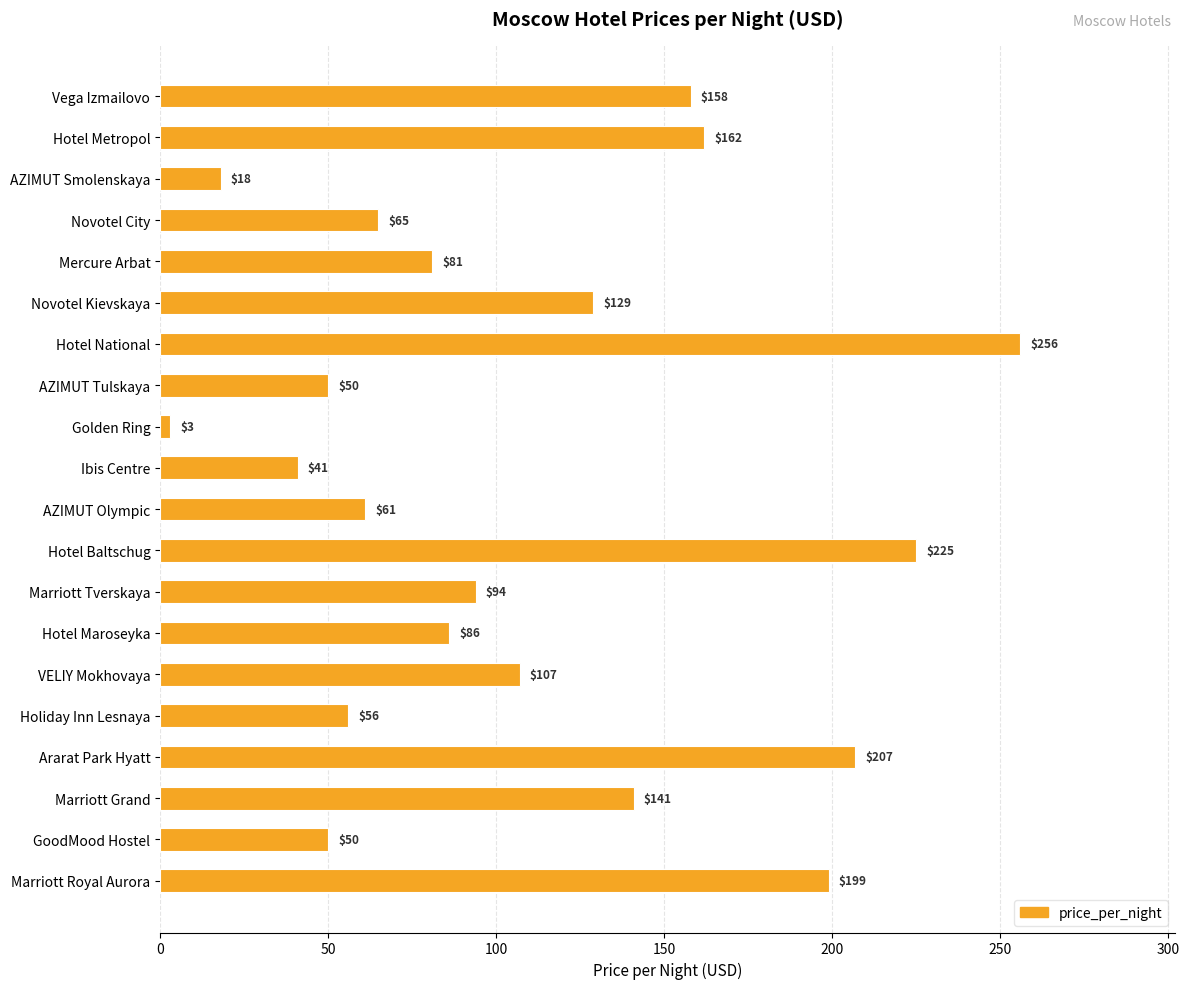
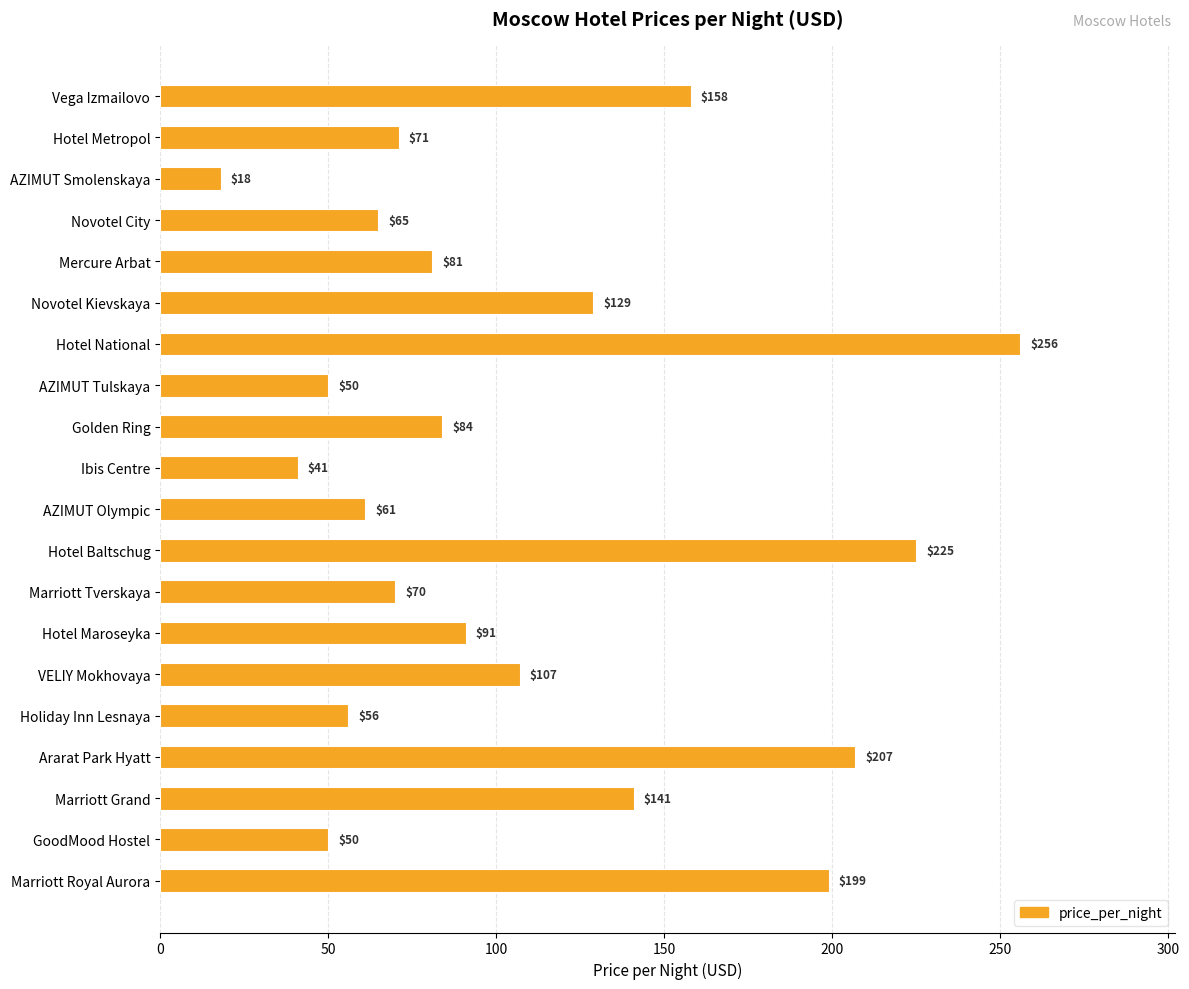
  {
    "Vega Izmailovo": "$158",
-   "Hotel Metropol": "$162",
+   "Hotel Metropol": "$71",
    "AZIMUT Smolenskaya": "$18",
    "Novotel City": "$65",
    "Mercure Arbat": "$81",
    "Novotel Kievskaya": "$129",
    "Hotel National": "$256",
    "AZIMUT Tulskaya": "$50",
-   "Golden Ring": "$3",
+   "Golden Ring": "$84",
    "Ibis Centre": "$41",
    "AZIMUT Olympic": "$61",
    "Hotel Baltschug": "$225",
-   "Marriott Tverskaya": "$94",
-   "Hotel Maroseyka": "$86",
+   "Marriott Tverskaya": "$70",
+   "Hotel Maroseyka": "$91",
    "VELIY Mokhovaya": "$107",
    "Holiday Inn Lesnaya": "$56",
    "Ararat Park Hyatt": "$207",
    "Marriott Grand": "$141",
    "GoodMood Hostel": "$50",
    "Marriott Royal Aurora": "$199"
  }
